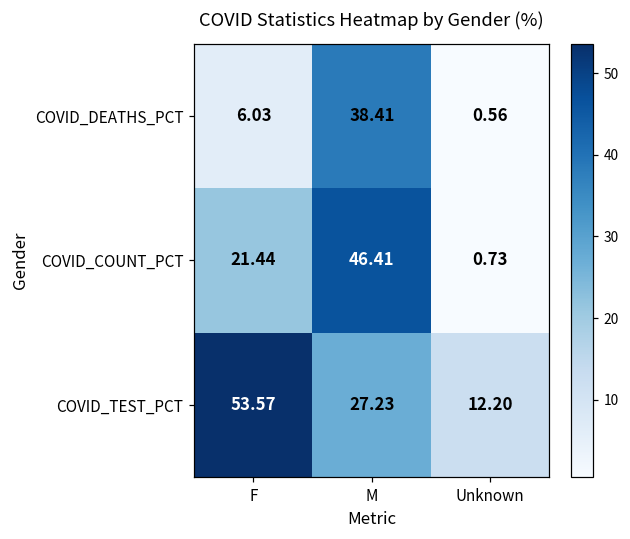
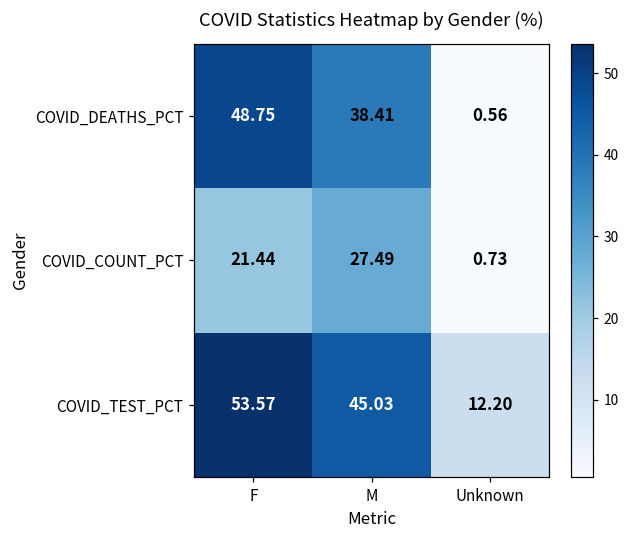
  {
    "COVID_DEATHS_PCT": {
-     "F": 6.03,
+     "F": 48.75,
      "M": 38.41,
      "Unknown": 0.56
    },
    "COVID_COUNT_PCT": {
      "F": 21.44,
-     "M": 46.41,
+     "M": 27.49,
      "Unknown": 0.73
    },
    "COVID_TEST_PCT": {
      "F": 53.57,
-     "M": 27.23,
+     "M": 45.03,
      "Unknown": 12.20
    }
  }
